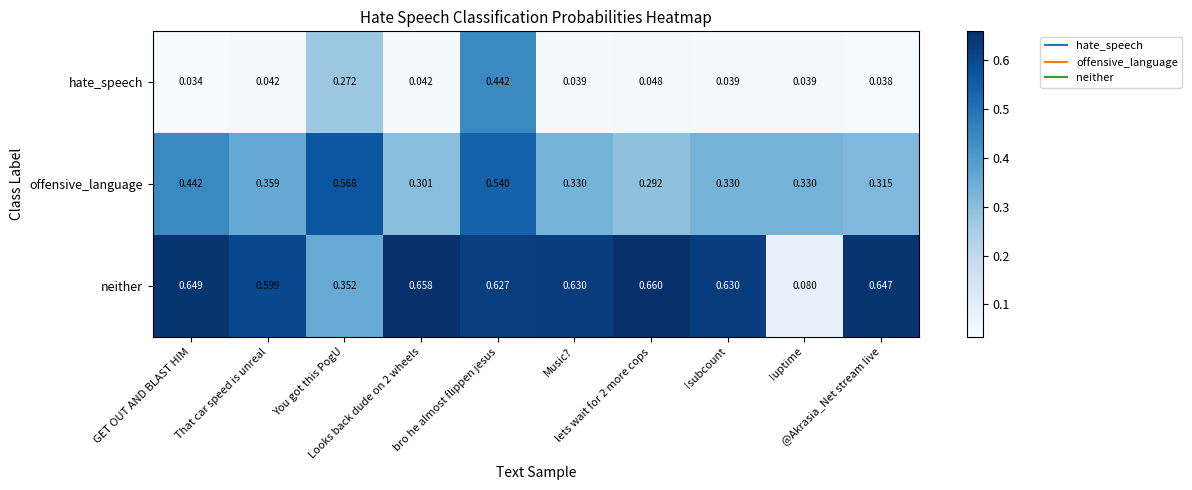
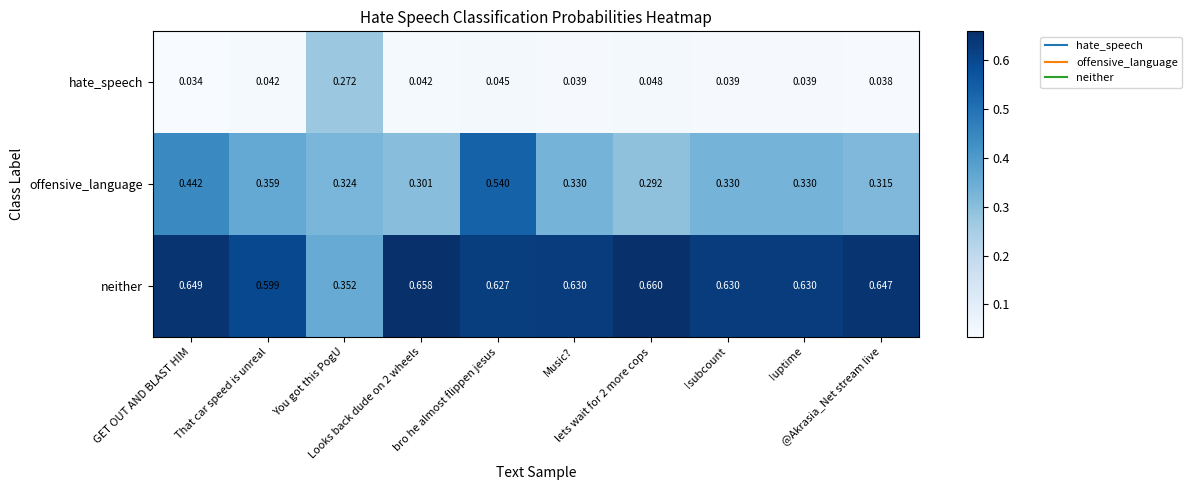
  {
    "hate_speech": {
      "GET OUT AND BLAST HIM": 0.034,
      "That car speed is unreal": 0.042,
      "You got this PogU": 0.272,
      "Looks back dude on 2 wheels": 0.042,
-     "bro he almost flippen jesus": 0.442,
+     "bro he almost flippen jesus": 0.045,
      "Music?": 0.039,
      "lets wait for 2 more cops": 0.048,
      "!subcount": 0.039,
      "!uptime": 0.039,
      "@Akrasia_Net stream live": 0.038
    },
    "offensive_language": {
      "GET OUT AND BLAST HIM": 0.442,
      "That car speed is unreal": 0.359,
-     "You got this PogU": 0.568,
+     "You got this PogU": 0.324,
      "Looks back dude on 2 wheels": 0.301,
      "bro he almost flippen jesus": 0.540,
      "Music?": 0.330,
      "lets wait for 2 more cops": 0.292,
      "!subcount": 0.330,
      "!uptime": 0.330,
      "@Akrasia_Net stream live": 0.315
    },
    "neither": {
      "GET OUT AND BLAST HIM": 0.649,
      "That car speed is unreal": 0.599,
      "You got this PogU": 0.352,
      "Looks back dude on 2 wheels": 0.658,
      "bro he almost flippen jesus": 0.627,
      "Music?": 0.630,
      "lets wait for 2 more cops": 0.660,
      "!subcount": 0.630,
-     "!uptime": 0.080,
+     "!uptime": 0.630,
      "@Akrasia_Net stream live": 0.647
    }
  }
